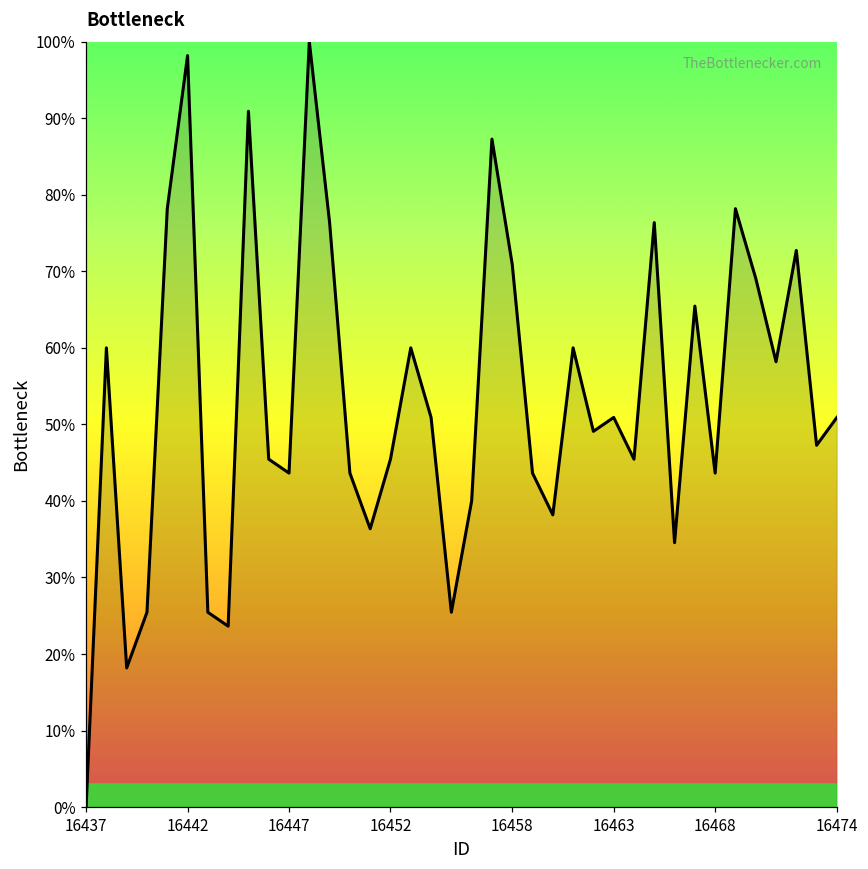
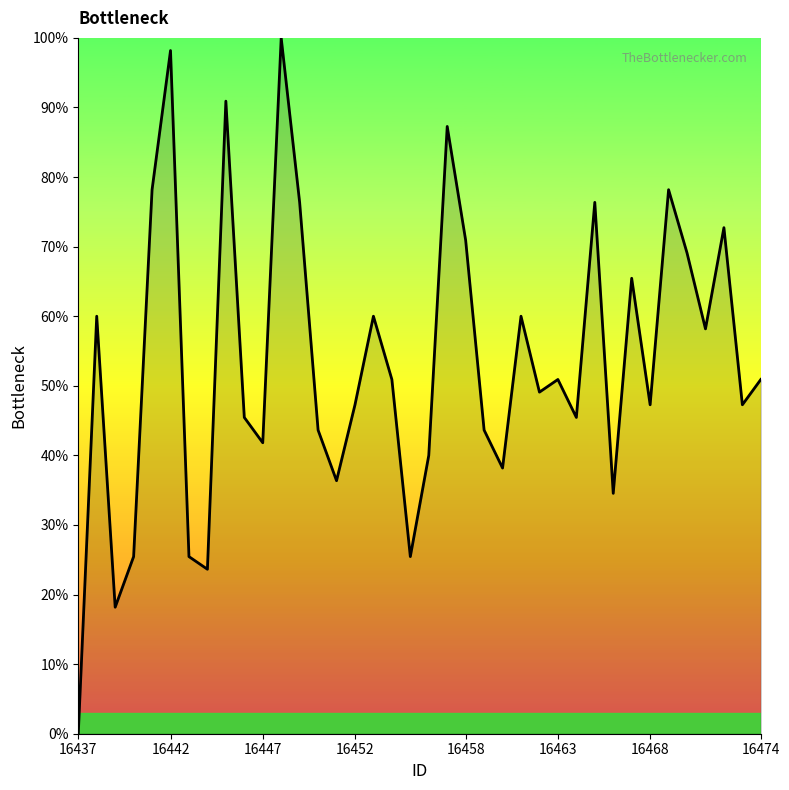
  {
    "16442": "98%",
-   "16447": "44%",
-   "16452": "45%",
+   "16447": "42%",
+   "16452": "47%",
    "16458": "71%",
    "16463": "51%",
-   "16468": "44%",
+   "16468": "47%",
    "16474": "51%"
  }
